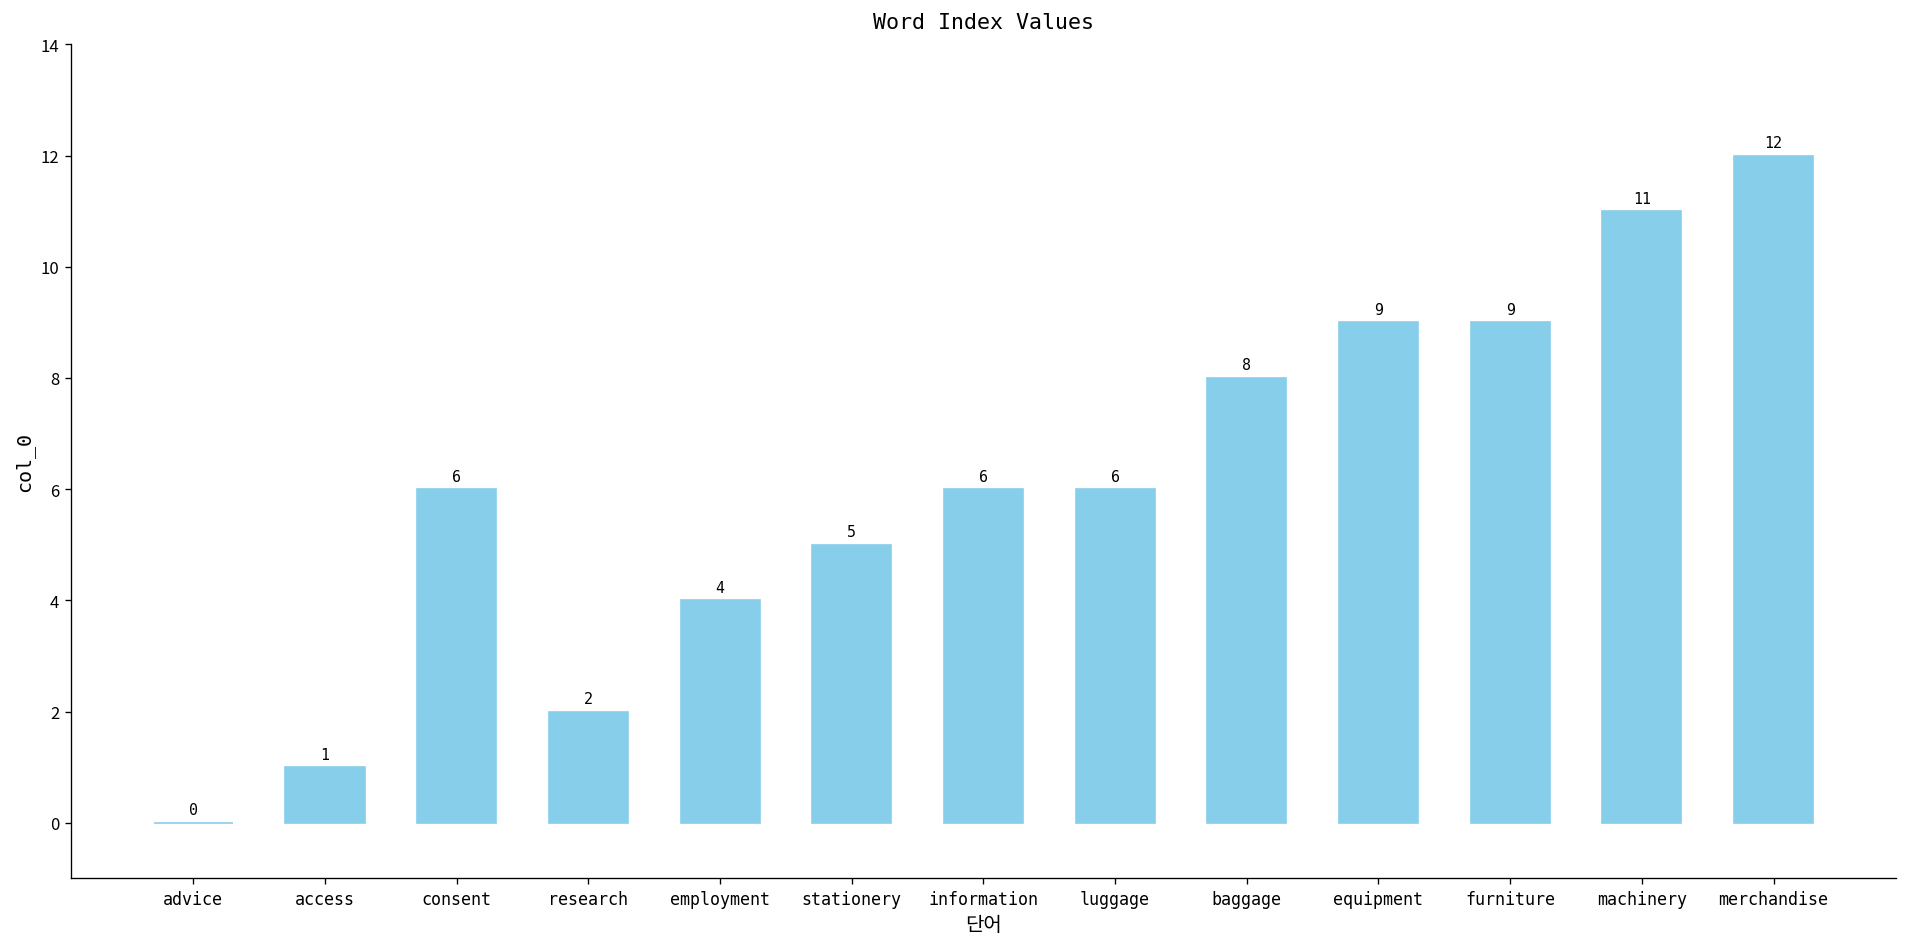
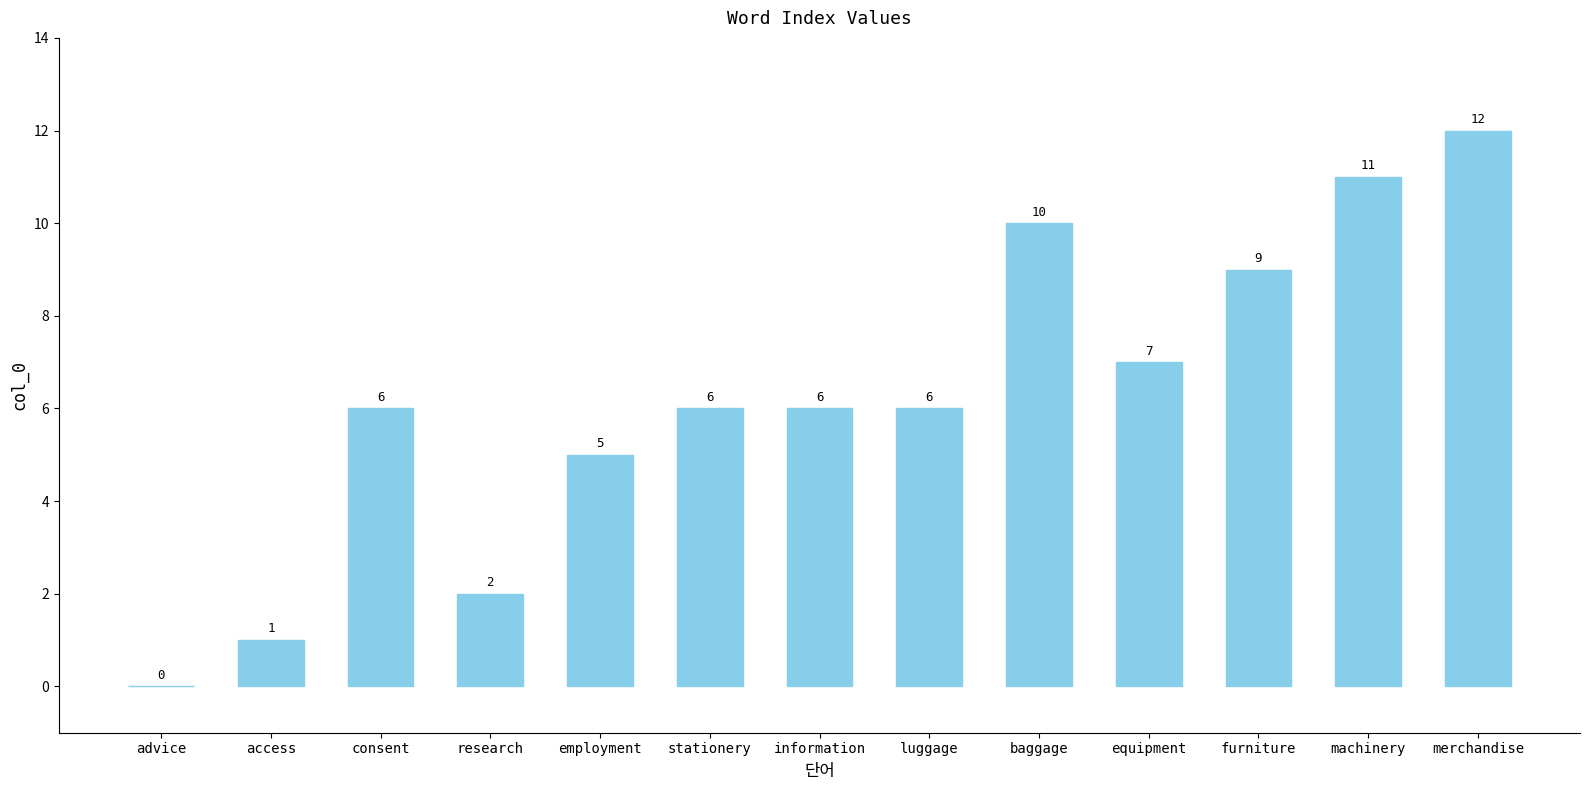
  {
    "advice": 0,
    "access": 1,
    "consent": 6,
    "research": 2,
-   "employment": 4,
-   "stationery": 5,
+   "employment": 5,
+   "stationery": 6,
    "information": 6,
    "luggage": 6,
-   "baggage": 8,
-   "equipment": 9,
+   "baggage": 10,
+   "equipment": 7,
    "furniture": 9,
    "machinery": 11,
    "merchandise": 12
  }
